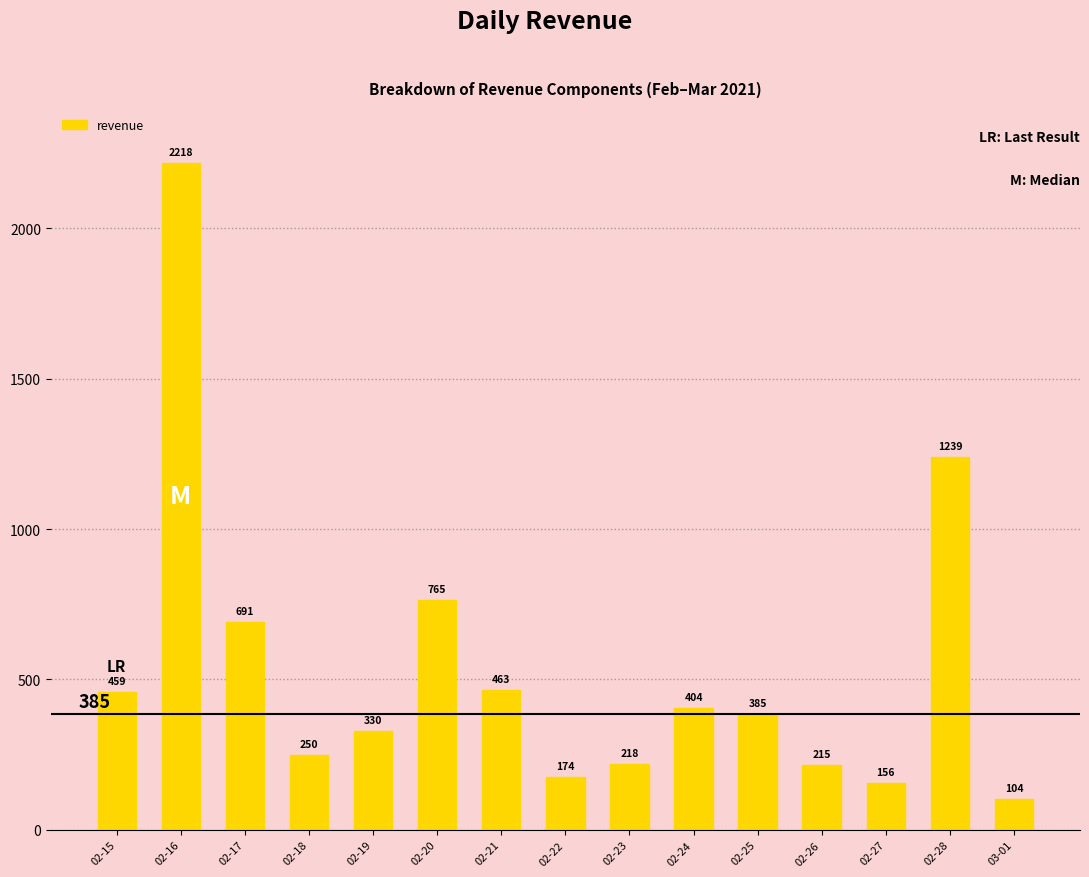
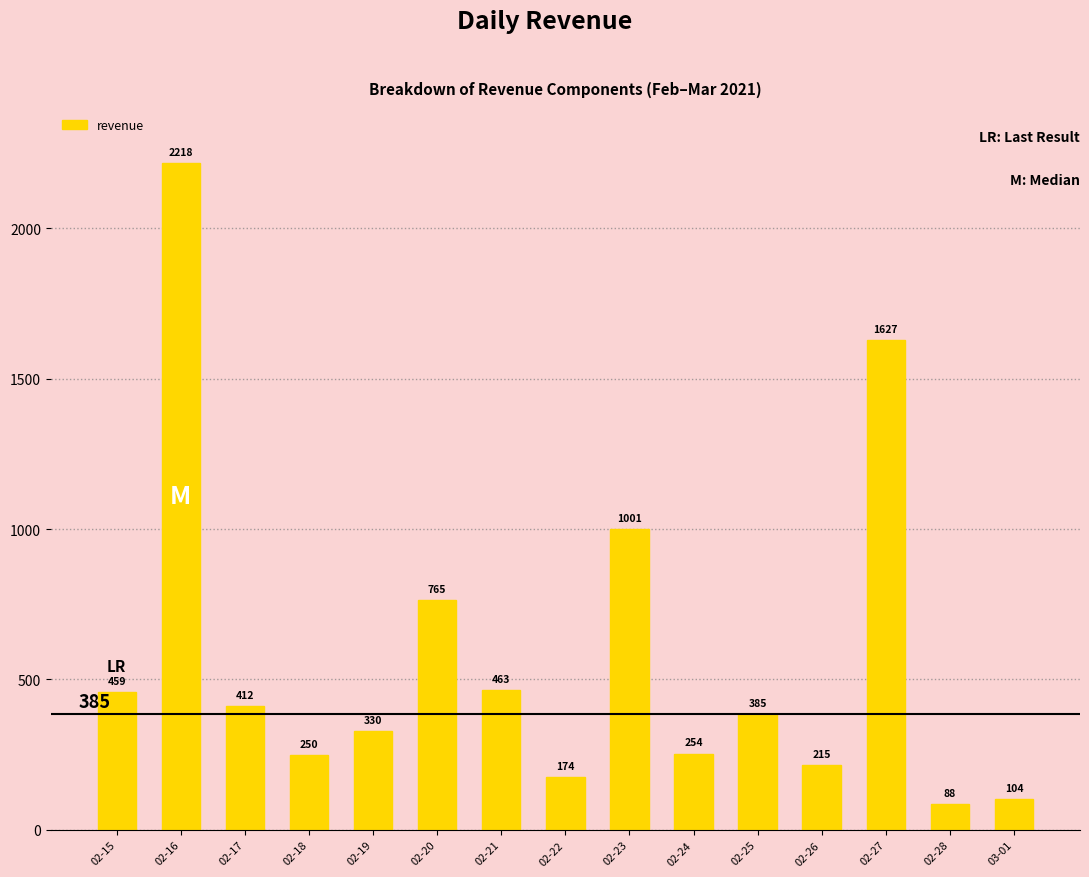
  {
    "02-15": 459,
    "02-16": 2218,
-   "02-17": 691,
+   "02-17": 412,
    "02-18": 250,
    "02-19": 330,
    "02-20": 765,
    "02-21": 463,
    "02-22": 174,
-   "02-23": 218,
-   "02-24": 404,
+   "02-23": 1001,
+   "02-24": 254,
    "02-25": 385,
    "02-26": 215,
-   "02-27": 156,
-   "02-28": 1239,
+   "02-27": 1627,
+   "02-28": 88,
    "03-01": 104
  }
